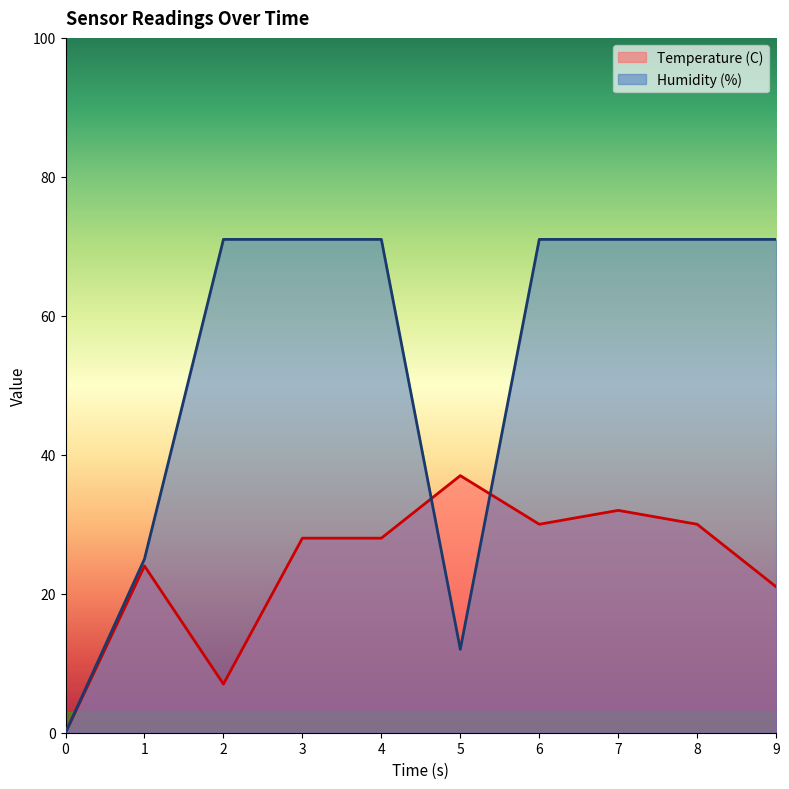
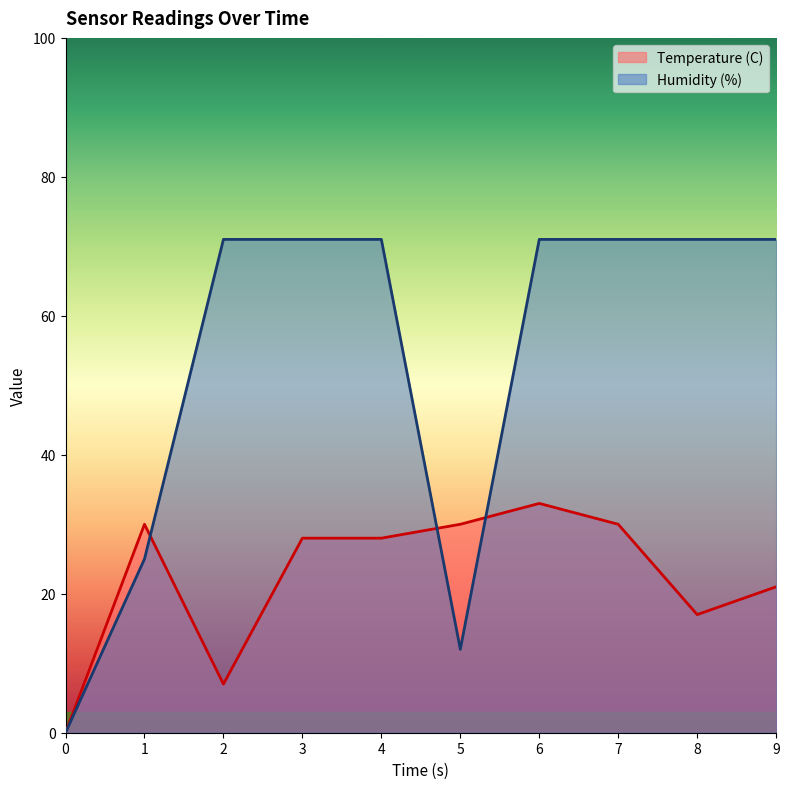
  {
    "Temperature (C)": {
-     "1": 24,
+     "1": 30,
      "2": 7,
      "3": 28,
      "4": 28,
-     "5": 37,
-     "6": 30,
-     "7": 32,
-     "8": 30,
+     "5": 30,
+     "6": 33,
+     "7": 30,
+     "8": 17,
      "9": 21
    },
    "Humidity (%)": {
      "1": 25,
      "2": 71,
      "3": 71,
      "4": 71,
      "5": 12,
      "6": 71,
      "7": 71,
      "8": 71,
      "9": 71
    }
  }
